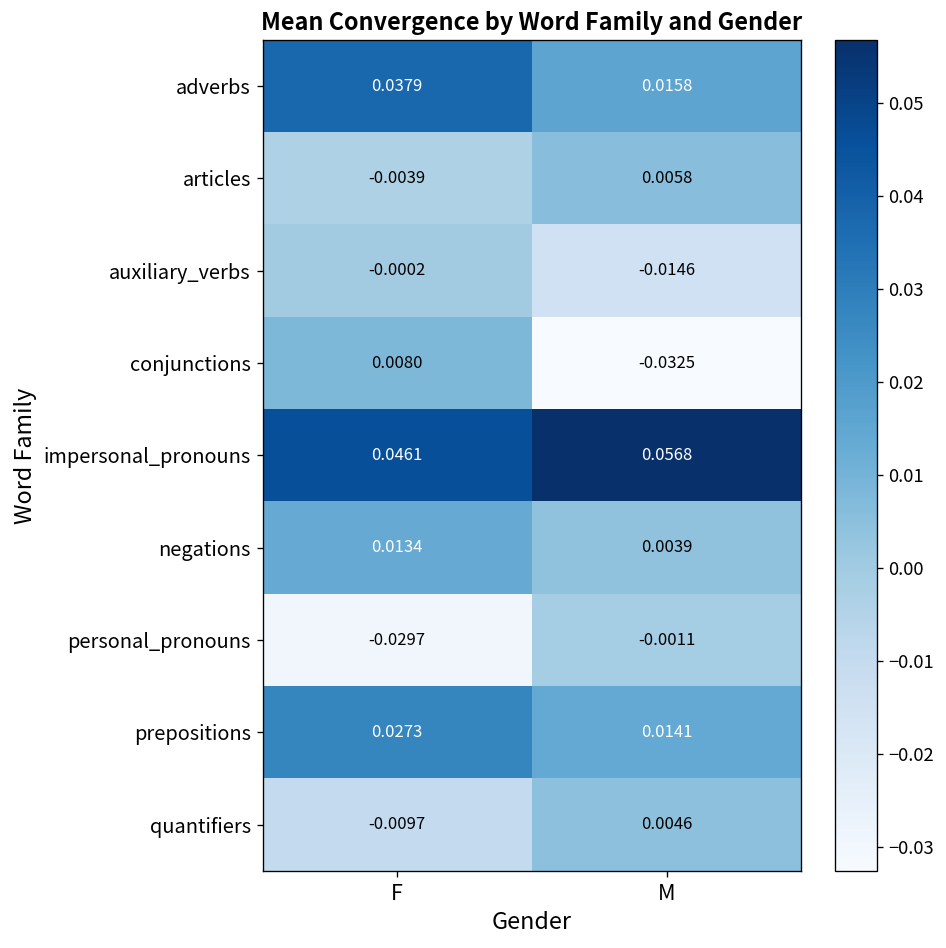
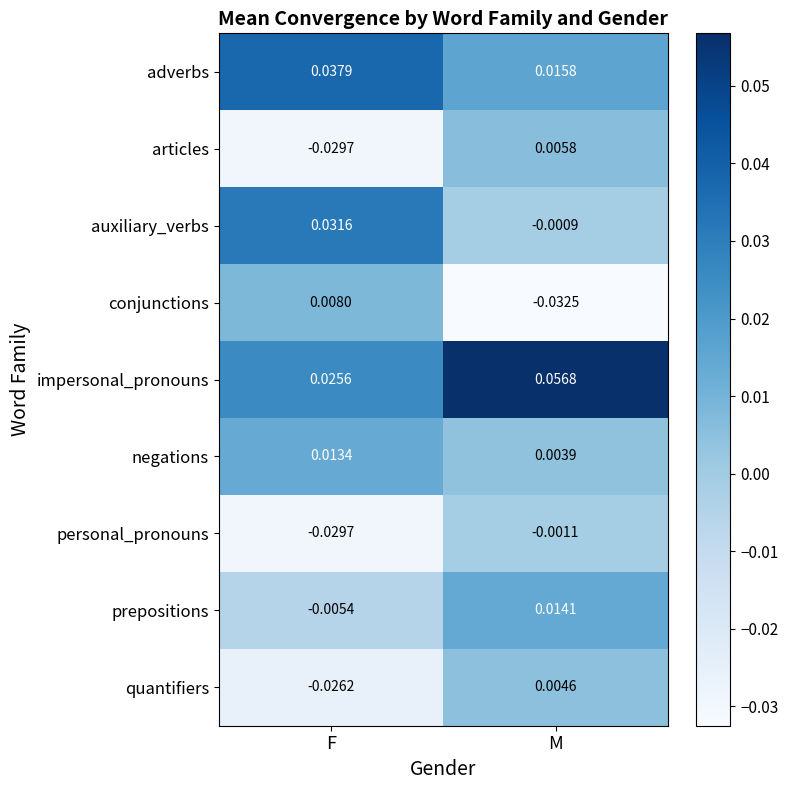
  {
    "adverbs": {
      "F": 0.0379,
      "M": 0.0158
    },
    "articles": {
-     "F": -0.0039,
+     "F": -0.0297,
      "M": 0.0058
    },
    "auxiliary_verbs": {
-     "F": -0.0002,
-     "M": -0.0146
+     "F": 0.0316,
+     "M": -0.0009
    },
    "conjunctions": {
      "F": 0.0080,
      "M": -0.0325
    },
    "impersonal_pronouns": {
-     "F": 0.0461,
+     "F": 0.0256,
      "M": 0.0568
    },
    "negations": {
      "F": 0.0134,
      "M": 0.0039
    },
    "personal_pronouns": {
      "F": -0.0297,
      "M": -0.0011
    },
    "prepositions": {
-     "F": 0.0273,
+     "F": -0.0054,
      "M": 0.0141
    },
    "quantifiers": {
-     "F": -0.0097,
+     "F": -0.0262,
      "M": 0.0046
    }
  }
